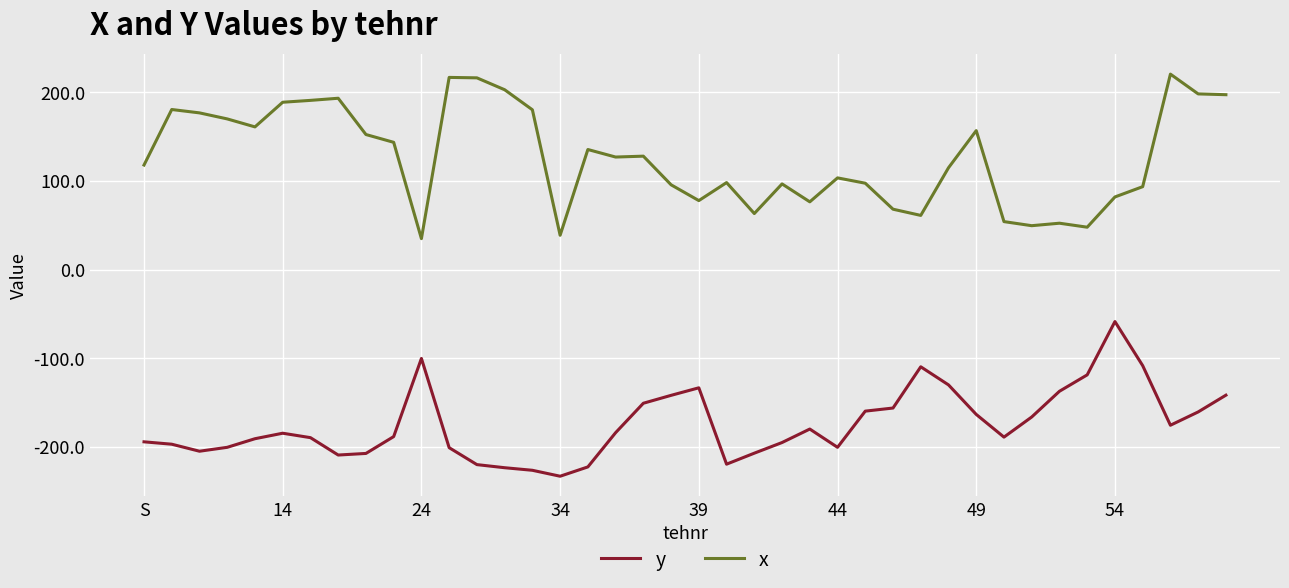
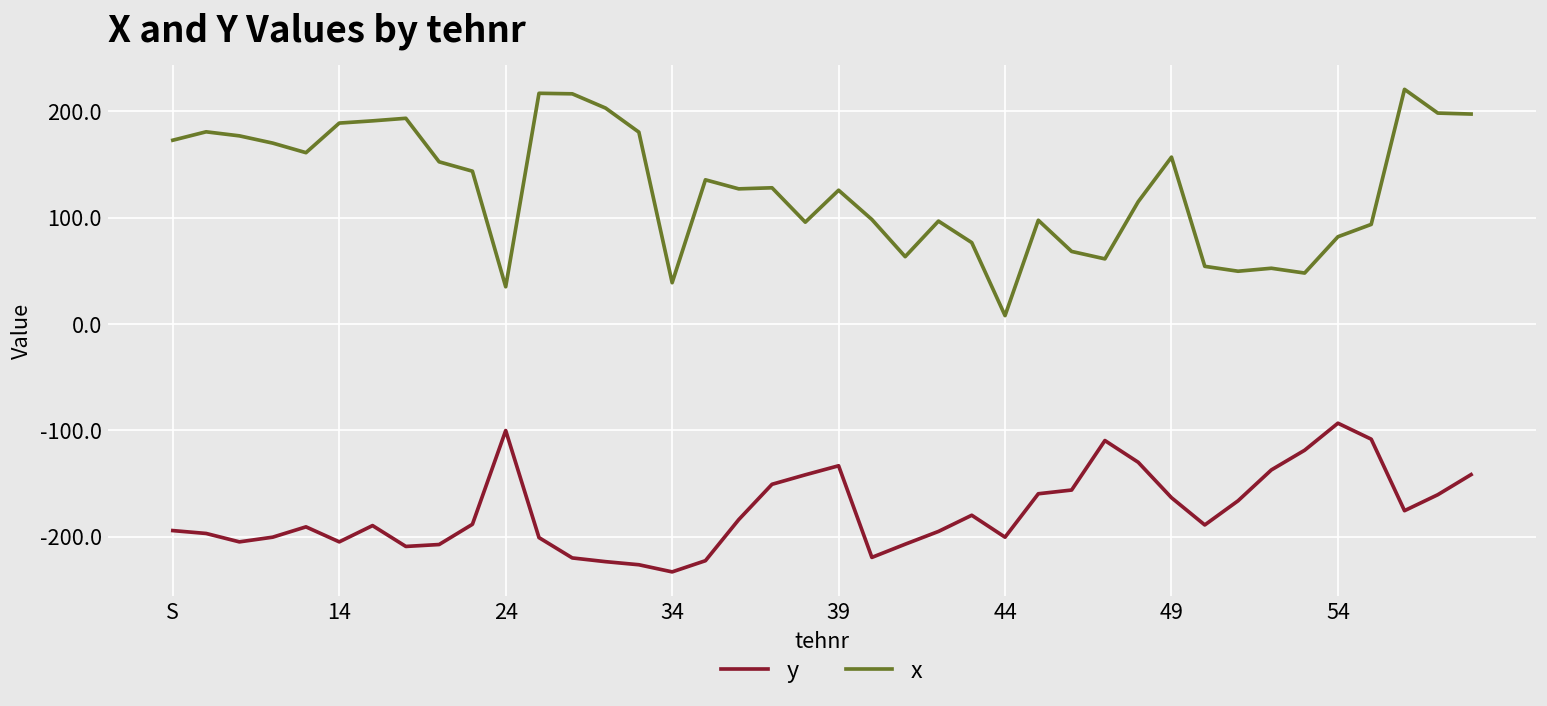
  {
    "y": {
      "S": -190,
-     "14": -180,
+     "14": -200,
      "24": -100,
      "34": -230,
      "39": -130,
      "44": -200,
      "49": -160,
-     "54": -60
+     "54": -90
    },
    "x": {
-     "S": 120,
+     "S": 170,
      "14": 190,
      "24": 40,
      "34": 40,
-     "39": 80,
-     "44": 100,
+     "39": 130,
+     "44": 10,
      "49": 160,
      "54": 80
    }
  }
